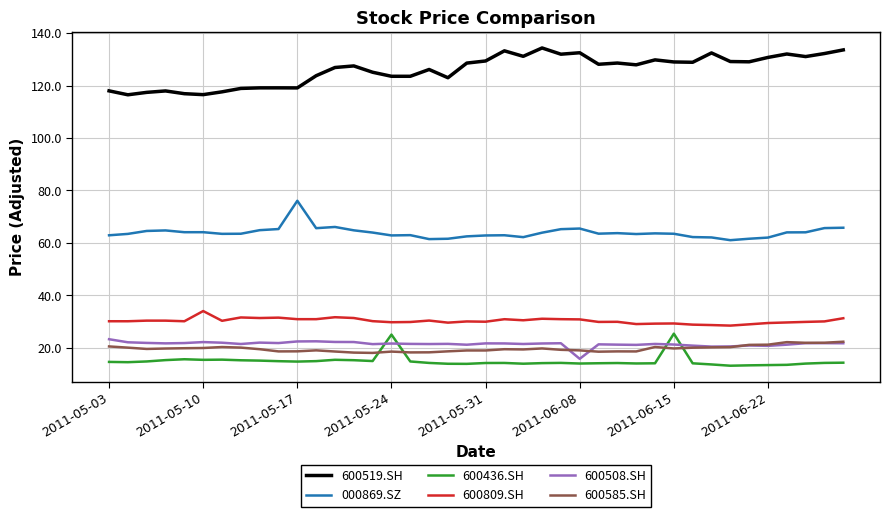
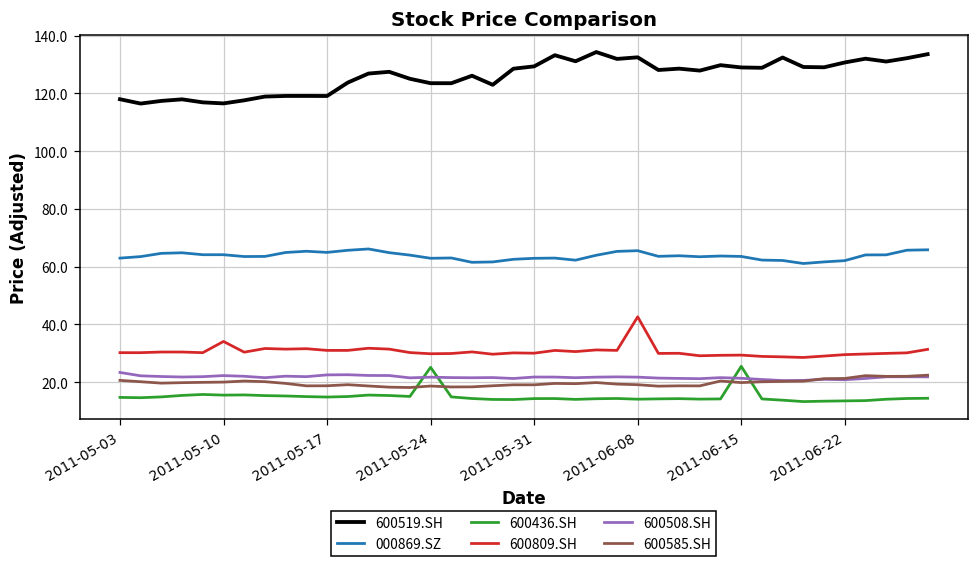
  {
    "600519.SH": {
      "2011-05-03": 118,
      "2011-05-10": 117,
      "2011-05-17": 119,
      "2011-05-24": 124,
      "2011-05-31": 129,
      "2011-06-08": 132,
      "2011-06-15": 129,
      "2011-06-22": 131
    },
    "000869.SZ": {
      "2011-05-03": 63,
      "2011-05-10": 64,
-     "2011-05-17": 76,
+     "2011-05-17": 65,
      "2011-05-24": 63,
      "2011-05-31": 63,
      "2011-06-08": 66,
      "2011-06-15": 64,
      "2011-06-22": 62
    },
    "600436.SH": {
      "2011-05-03": 15,
      "2011-05-10": 15,
      "2011-05-17": 15,
      "2011-05-24": 25,
      "2011-05-31": 14,
      "2011-06-08": 14,
      "2011-06-15": 25,
      "2011-06-22": 13
    },
    "600809.SH": {
      "2011-05-03": 30,
      "2011-05-10": 34,
      "2011-05-17": 31,
      "2011-05-24": 30,
      "2011-05-31": 30,
-     "2011-06-08": 31,
+     "2011-06-08": 43,
      "2011-06-15": 29,
      "2011-06-22": 29
    },
    "600508.SH": {
      "2011-05-03": 23,
      "2011-05-10": 22,
      "2011-05-17": 22,
      "2011-05-24": 22,
      "2011-05-31": 22,
-     "2011-06-08": 16,
+     "2011-06-08": 22,
      "2011-06-15": 21
    },
    "600585.SH": {
      "2011-05-03": 21,
      "2011-05-10": 20,
      "2011-05-17": 19,
      "2011-05-24": 19,
      "2011-05-31": 19,
      "2011-06-08": 19,
      "2011-06-15": 20
    }
  }
